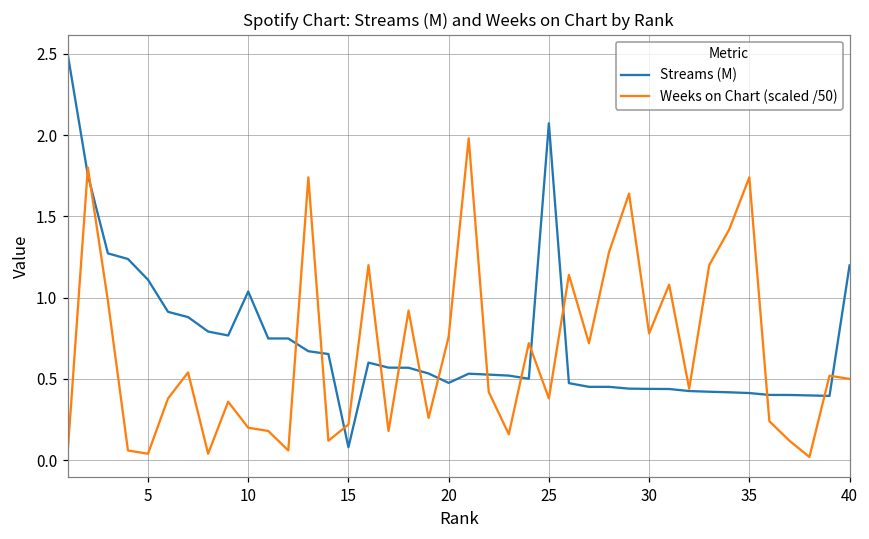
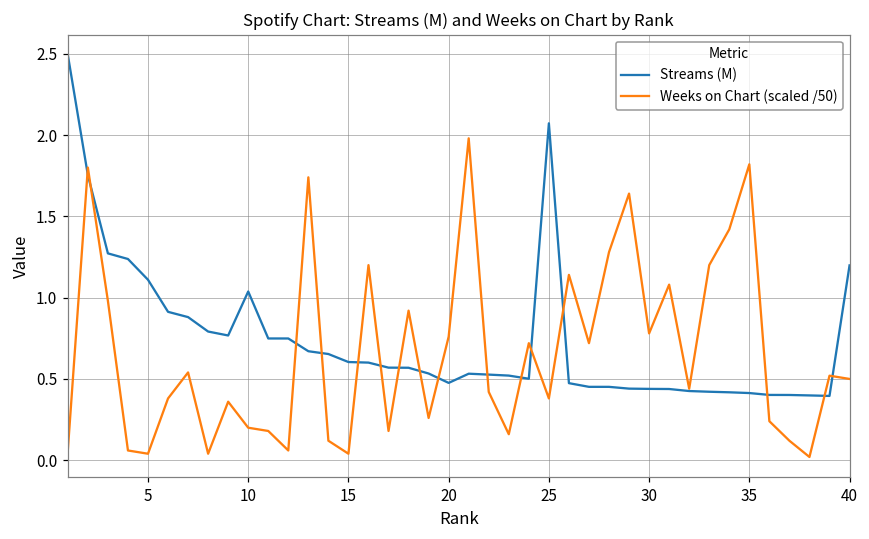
  {
    "Streams (M)": {
      "5": 1.11,
      "10": 1.04,
-     "15": 0.08,
+     "15": 0.60,
      "20": 0.48,
      "25": 2.07,
      "30": 0.44,
      "35": 0.41,
      "40": 1.20
    },
    "Weeks on Chart (scaled /50)": {
      "5": 0.04,
      "10": 0.20,
-     "15": 0.22,
+     "15": 0.04,
      "20": 0.76,
      "25": 0.38,
      "30": 0.78,
-     "35": 1.74,
+     "35": 1.82,
      "40": 0.50
    }
  }
